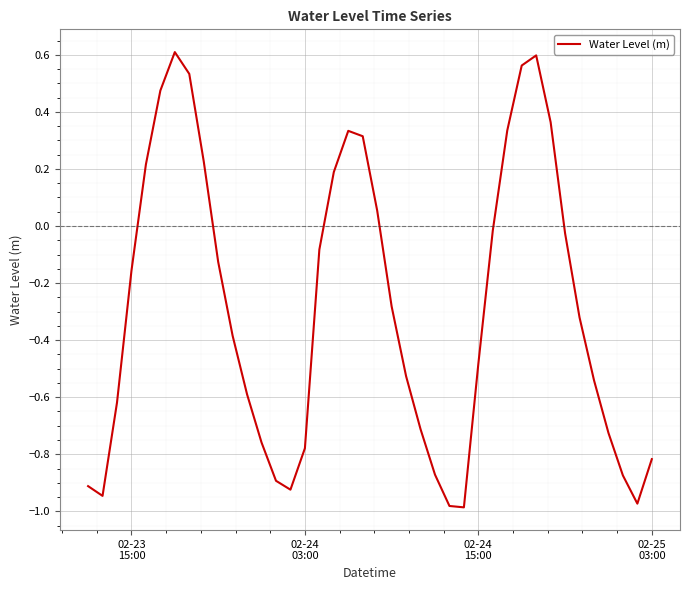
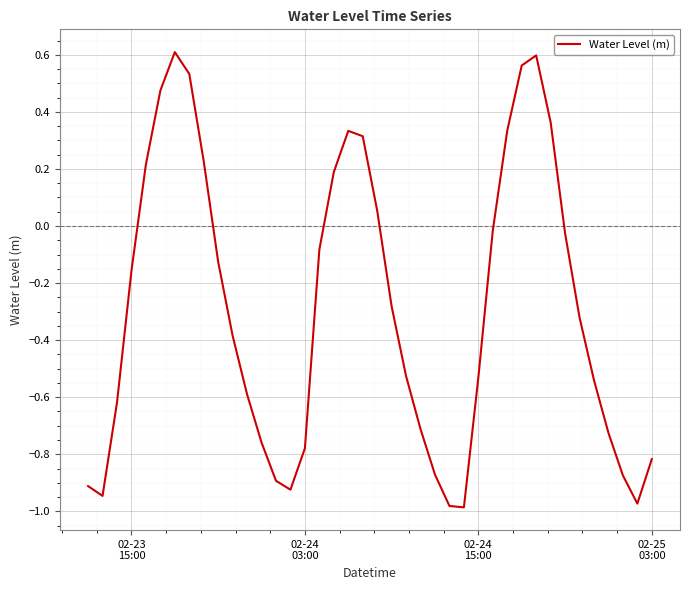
  {
    "02-23 15:00": -0.16,
    "02-24 03:00": -0.78,
-   "02-24 15:00": -0.48,
+   "02-24 15:00": -0.53,
    "02-25 03:00": -0.82
  }
